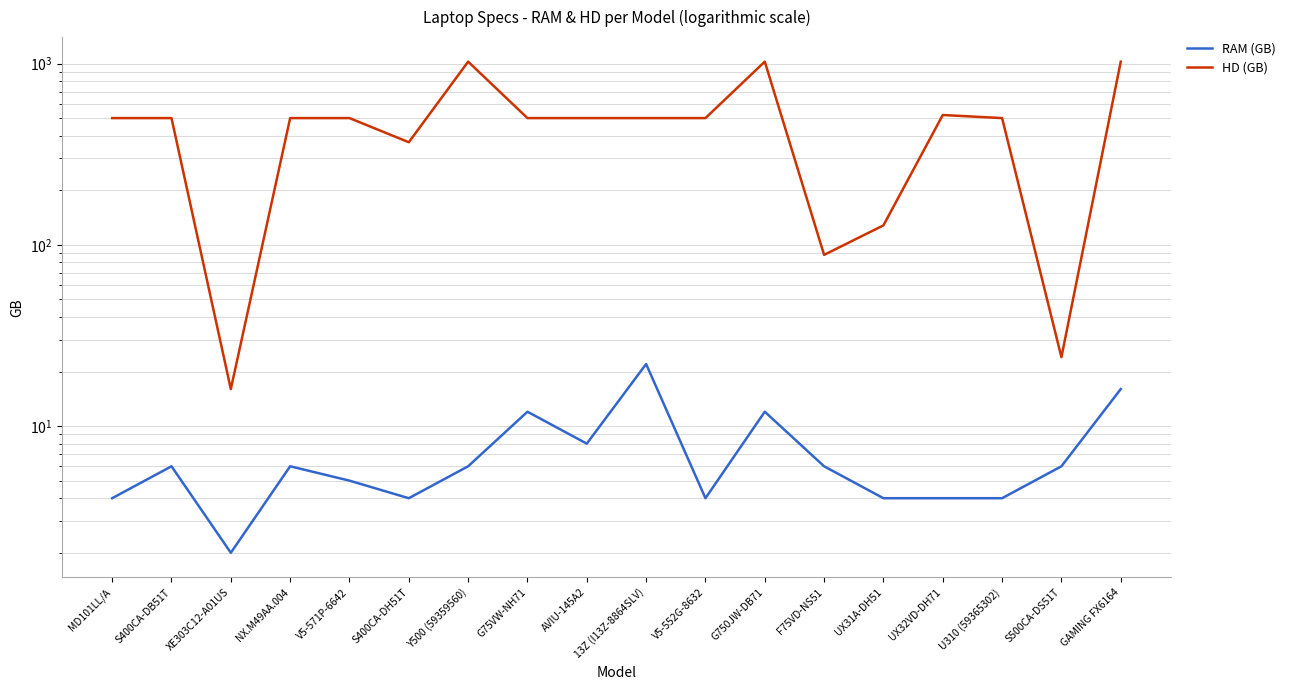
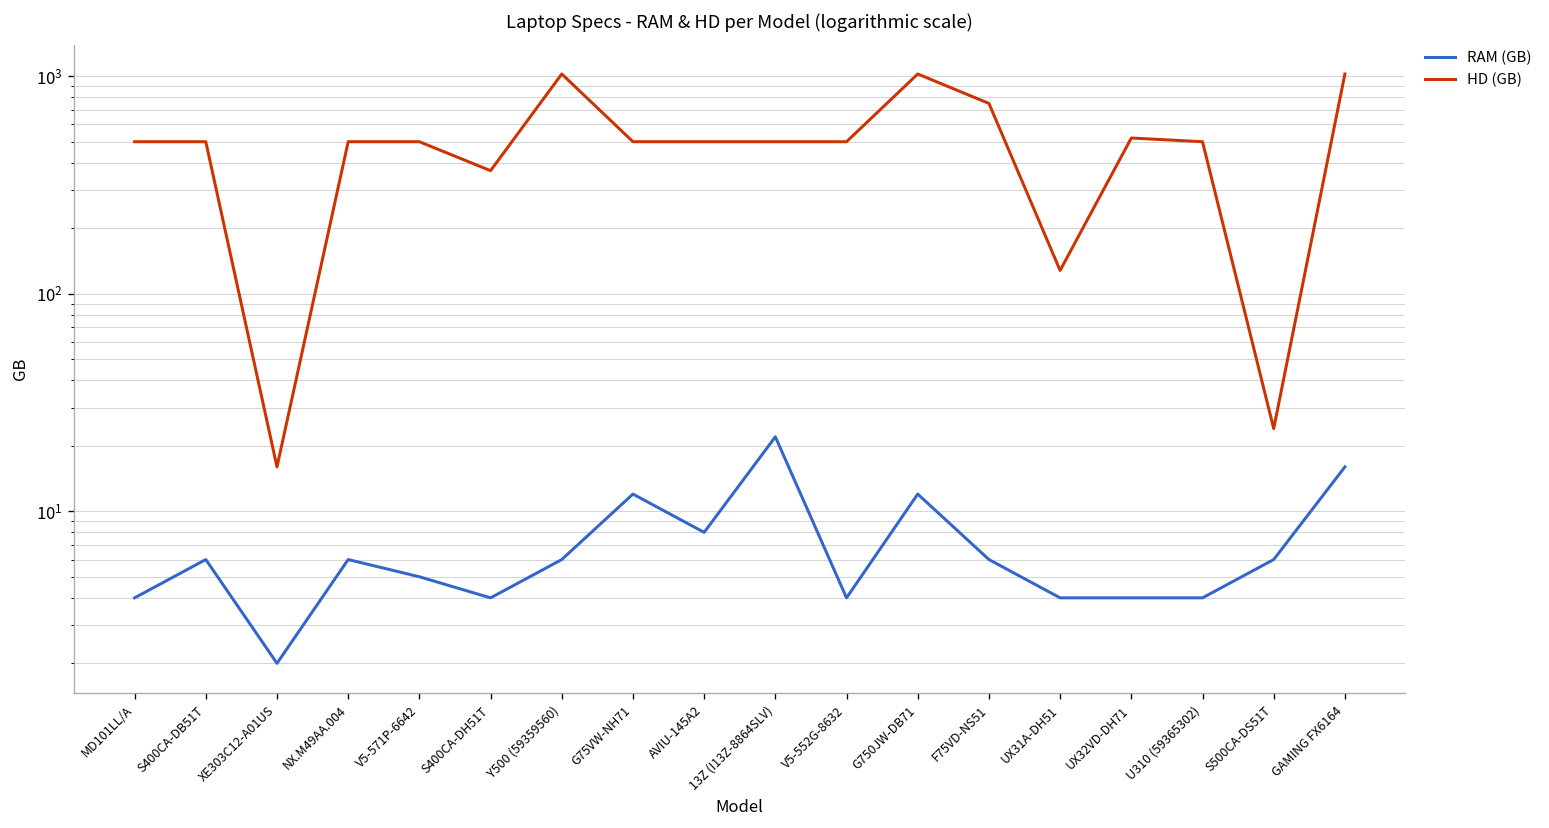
  {
    "RAM (GB)": {
      "MD101LL/A": 4,
      "S400CA-DB51T": 6,
      "XE303C12-A01US": 2,
      "NX.M49AA.004": 6,
      "V5-571P-6642": 5,
      "S400CA-DH51T": 4,
      "Y500 (59359560)": 6,
      "G75VW-NH71": 12,
      "AVIU-145A2": 8,
      "13Z (I13Z-8864SLV)": 22,
      "V5-552G-8632": 4,
      "G750JW-DB71": 12,
      "F75VD-NS51": 6,
      "UX31A-DH51": 4,
      "UX32VD-DH71": 4,
      "U310 (59365302)": 4,
      "S500CA-DS51T": 6,
      "GAMING FX6164": 16
    },
    "HD (GB)": {
      "MD101LL/A": 500,
      "S400CA-DB51T": 500,
      "XE303C12-A01US": 16,
      "NX.M49AA.004": 500,
      "V5-571P-6642": 500,
      "S400CA-DH51T": 370,
      "Y500 (59359560)": 1000,
      "G75VW-NH71": 500,
      "AVIU-145A2": 500,
      "13Z (I13Z-8864SLV)": 500,
      "V5-552G-8632": 500,
      "G750JW-DB71": 1000,
-     "F75VD-NS51": 90,
+     "F75VD-NS51": 750,
      "UX31A-DH51": 130,
      "UX32VD-DH71": 520,
      "U310 (59365302)": 500,
      "S500CA-DS51T": 24,
      "GAMING FX6164": 1000
    }
  }
